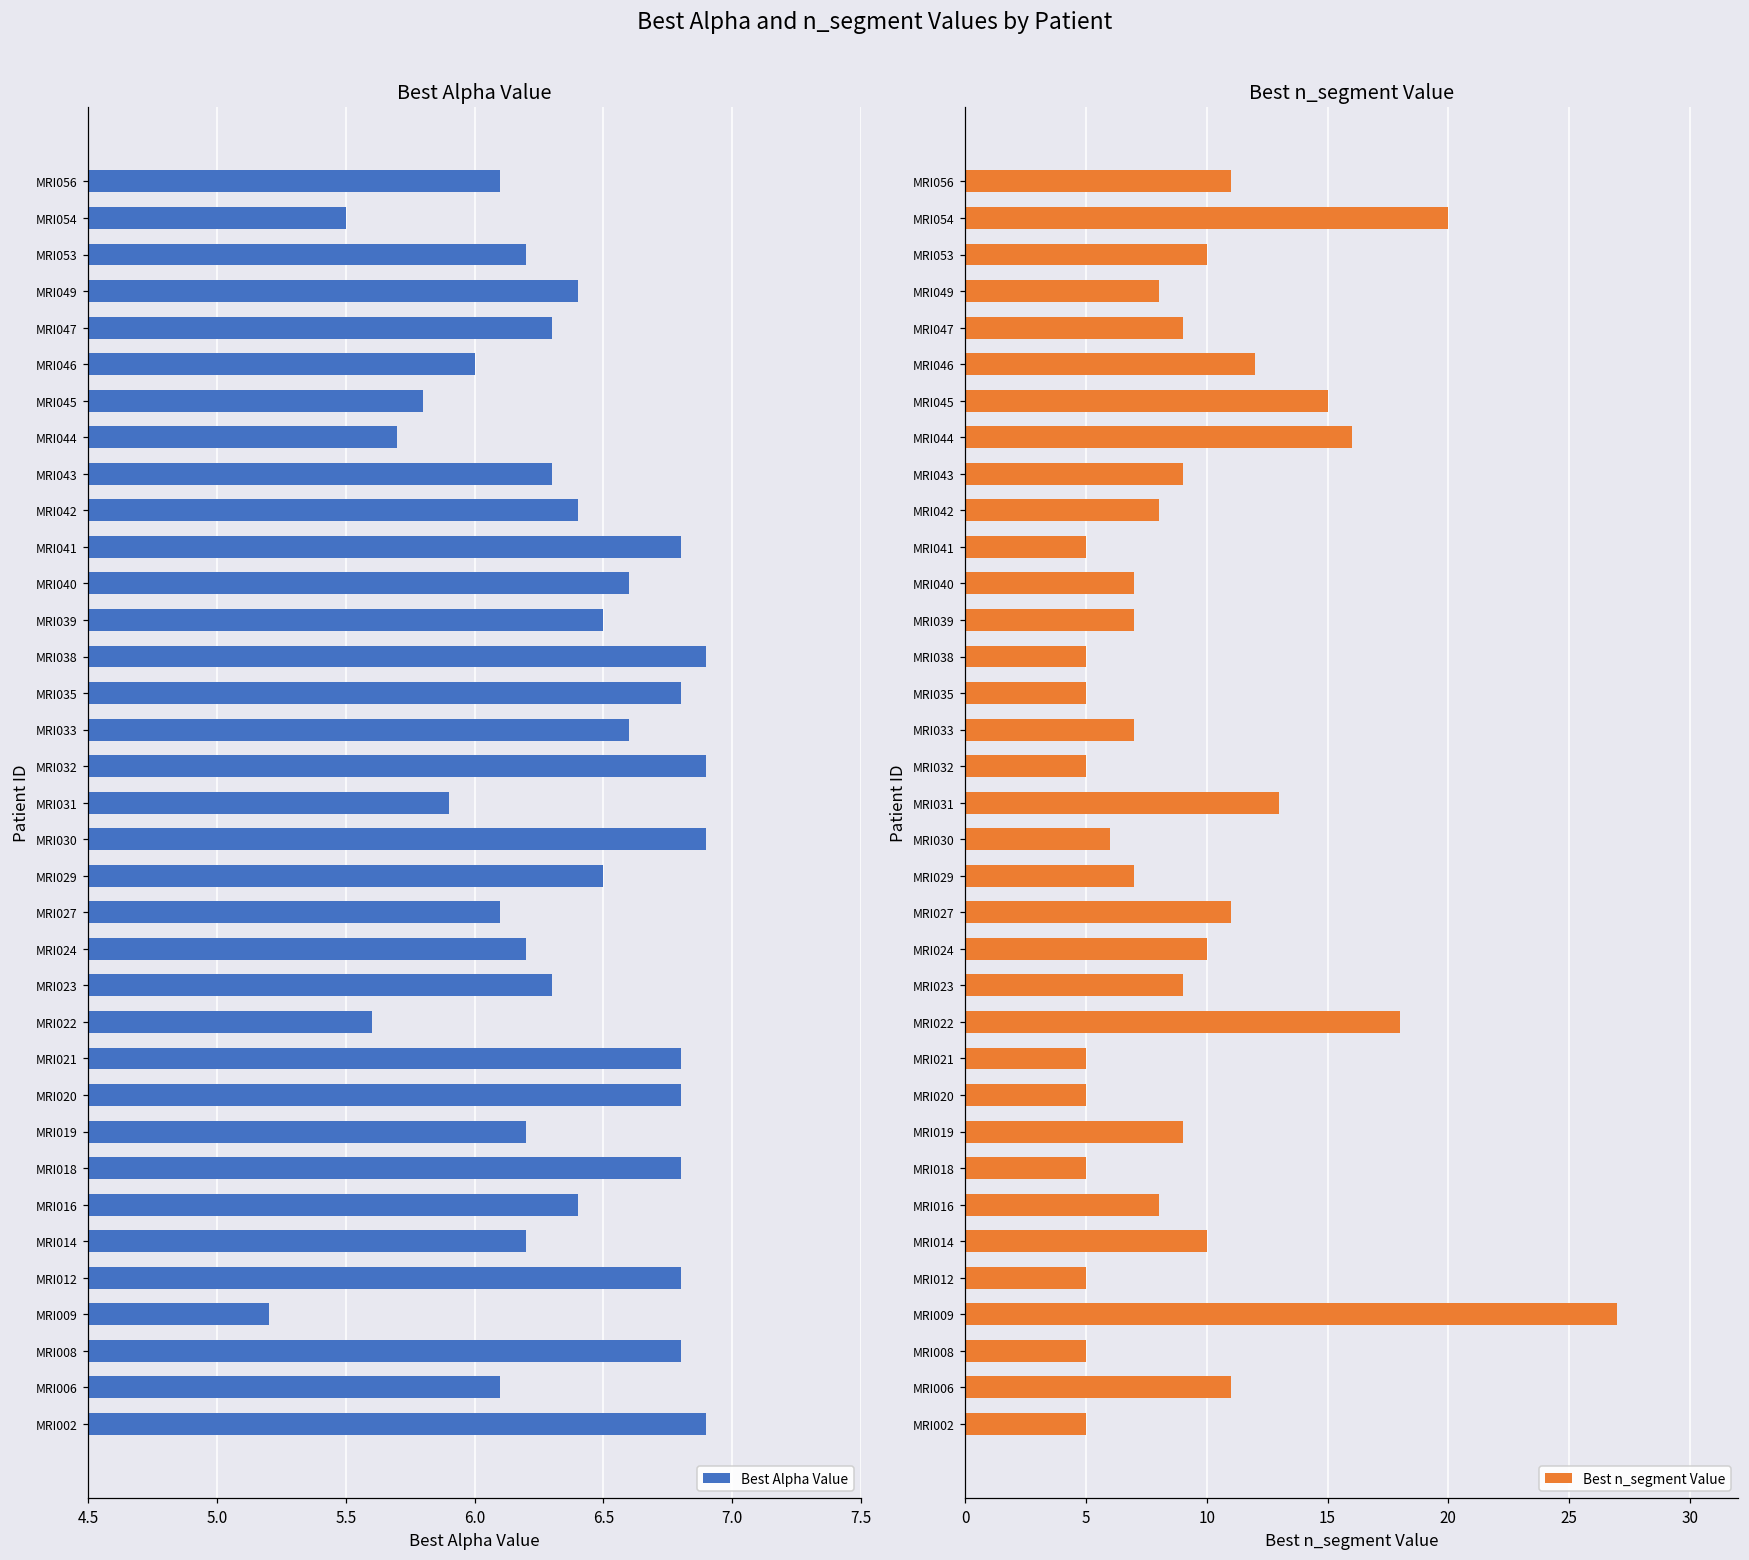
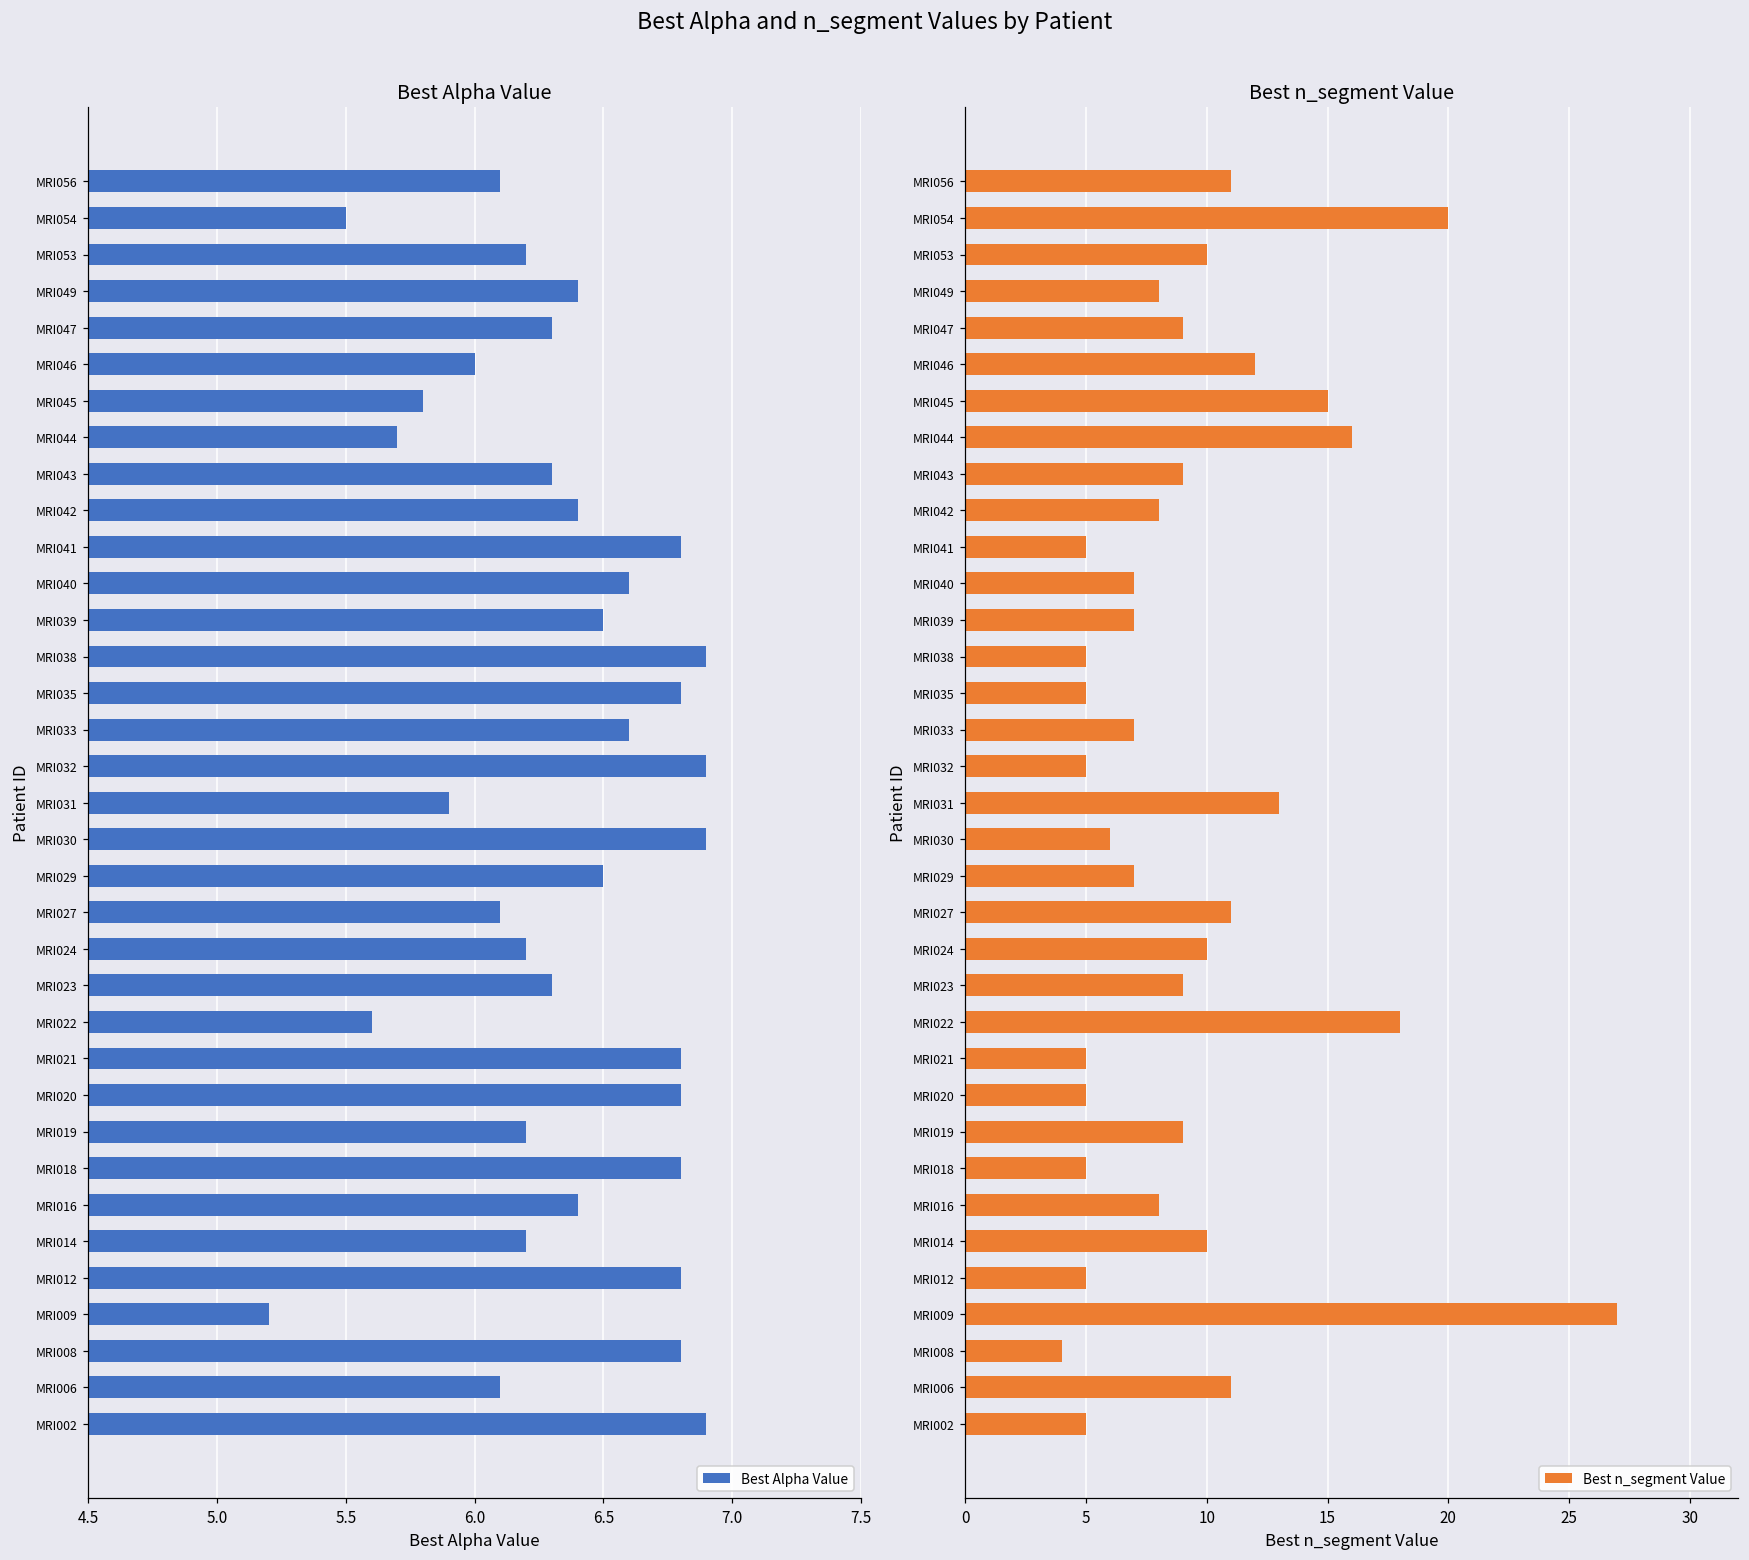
  {
    "Best Alpha Value": {
      "MRI056": 6.10,
      "MRI054": 5.50,
      "MRI053": 6.20,
      "MRI049": 6.40,
      "MRI047": 6.30,
      "MRI046": 6.00,
      "MRI045": 5.80,
      "MRI044": 5.70,
      "MRI043": 6.30,
      "MRI042": 6.40,
      "MRI041": 6.80,
      "MRI040": 6.60,
      "MRI039": 6.50,
      "MRI038": 6.90,
      "MRI035": 6.80,
      "MRI033": 6.60,
      "MRI032": 6.90,
      "MRI031": 5.90,
      "MRI030": 6.90,
      "MRI029": 6.50,
      "MRI027": 6.10,
      "MRI024": 6.20,
      "MRI023": 6.30,
      "MRI022": 5.60,
      "MRI021": 6.80,
      "MRI020": 6.80,
      "MRI019": 6.20,
      "MRI018": 6.80,
      "MRI016": 6.40,
      "MRI014": 6.20,
      "MRI012": 6.80,
      "MRI009": 5.20,
      "MRI008": 6.80,
      "MRI006": 6.10,
      "MRI002": 6.90
    },
    "Best n_segment Value": {
      "MRI056": 11,
      "MRI054": 20,
      "MRI053": 10,
      "MRI049": 8,
      "MRI047": 9,
      "MRI046": 12,
      "MRI045": 15,
      "MRI044": 16,
      "MRI043": 9,
      "MRI042": 8,
      "MRI041": 5,
      "MRI040": 7,
      "MRI039": 7,
      "MRI038": 5,
      "MRI035": 5,
      "MRI033": 7,
      "MRI032": 5,
      "MRI031": 13,
      "MRI030": 6,
      "MRI029": 7,
      "MRI027": 11,
      "MRI024": 10,
      "MRI023": 9,
      "MRI022": 18,
      "MRI021": 5,
      "MRI020": 5,
      "MRI019": 9,
      "MRI018": 5,
      "MRI016": 8,
      "MRI014": 10,
      "MRI012": 5,
      "MRI009": 27,
-     "MRI008": 5,
+     "MRI008": 4,
      "MRI006": 11,
      "MRI002": 5
    }
  }
